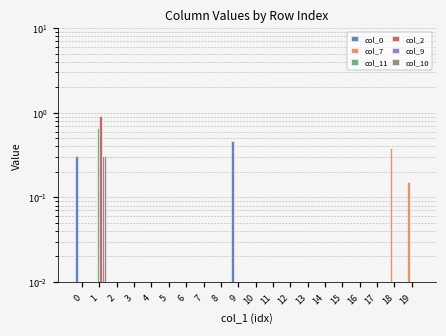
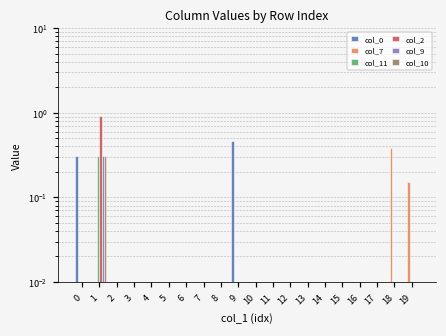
  {
    "col_11": {
-     "1": 0.7
+     "1": 0.31
    },
    "col_10": {
      "1": 0.31
    }
  }
